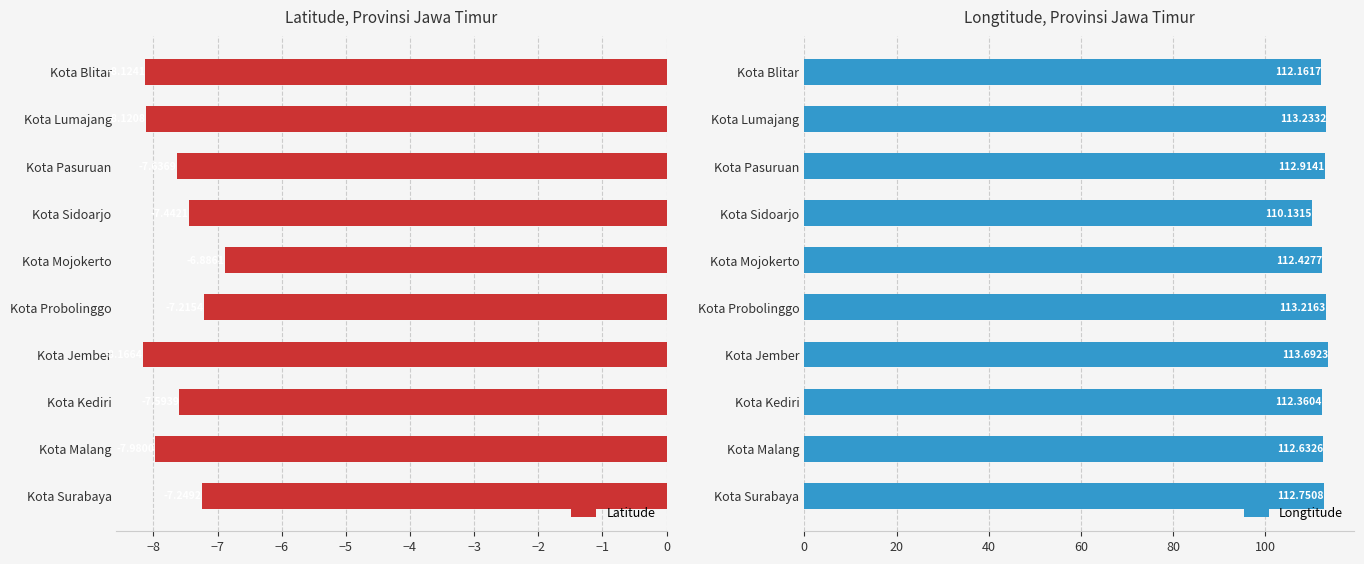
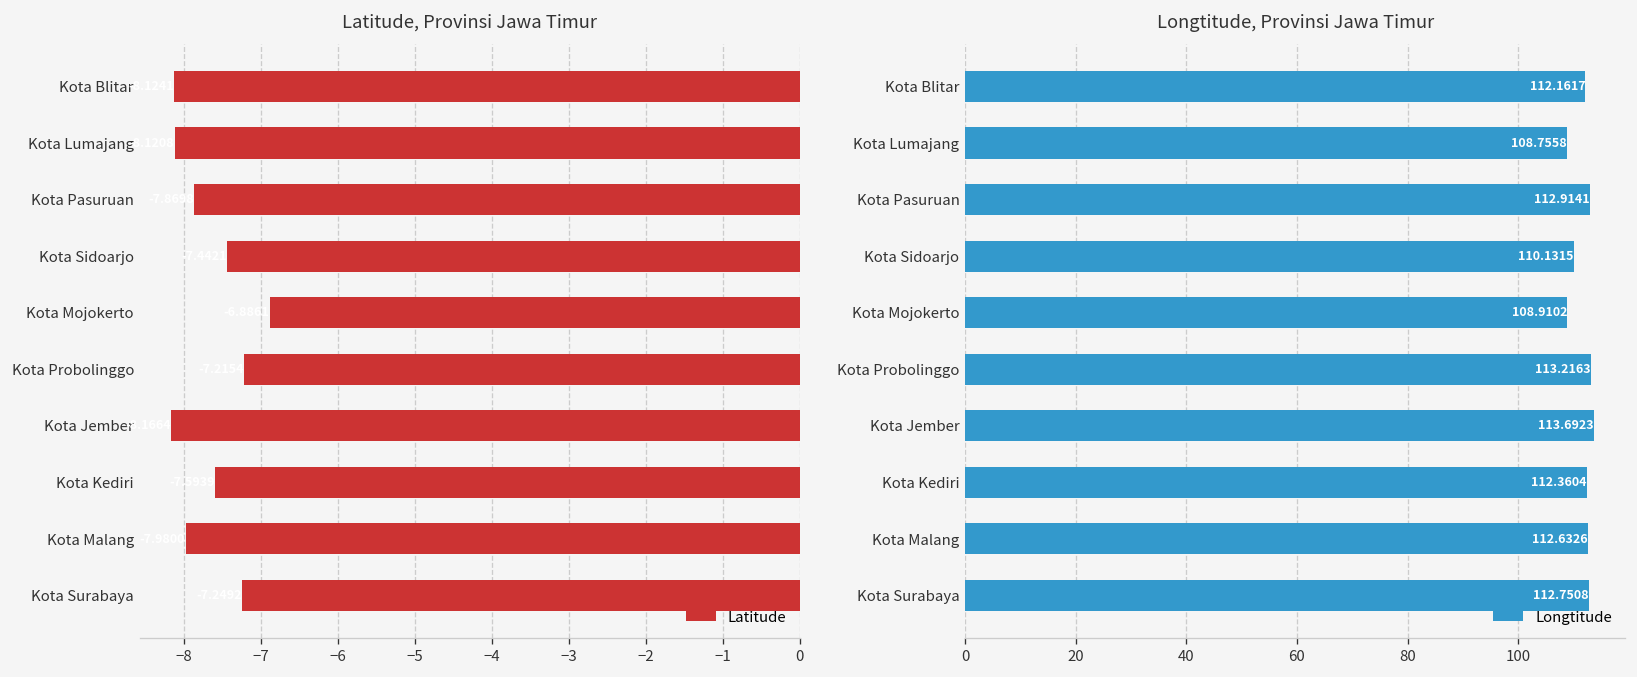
  {
    "Latitude, Provinsi Jawa Timur": {
      "Kota Blitar": -8.1,
      "Kota Lumajang": -8.1,
-     "Kota Pasuruan": -7.6,
+     "Kota Pasuruan": -7.9,
      "Kota Sidoarjo": -7.4,
      "Kota Mojokerto": -6.9,
      "Kota Probolinggo": -7.2,
      "Kota Jember": -8.2,
      "Kota Kediri": -7.6,
      "Kota Malang": -8.0,
      "Kota Surabaya": -7.2
    },
    "Longtitude, Provinsi Jawa Timur": {
      "Kota Blitar": 112.1617,
-     "Kota Lumajang": 113.2332,
+     "Kota Lumajang": 108.7558,
      "Kota Pasuruan": 112.9141,
      "Kota Sidoarjo": 110.1315,
-     "Kota Mojokerto": 112.4277,
+     "Kota Mojokerto": 108.9102,
      "Kota Probolinggo": 113.2163,
      "Kota Jember": 113.6923,
      "Kota Kediri": 112.3604,
      "Kota Malang": 112.6326,
      "Kota Surabaya": 112.7508
    }
  }
